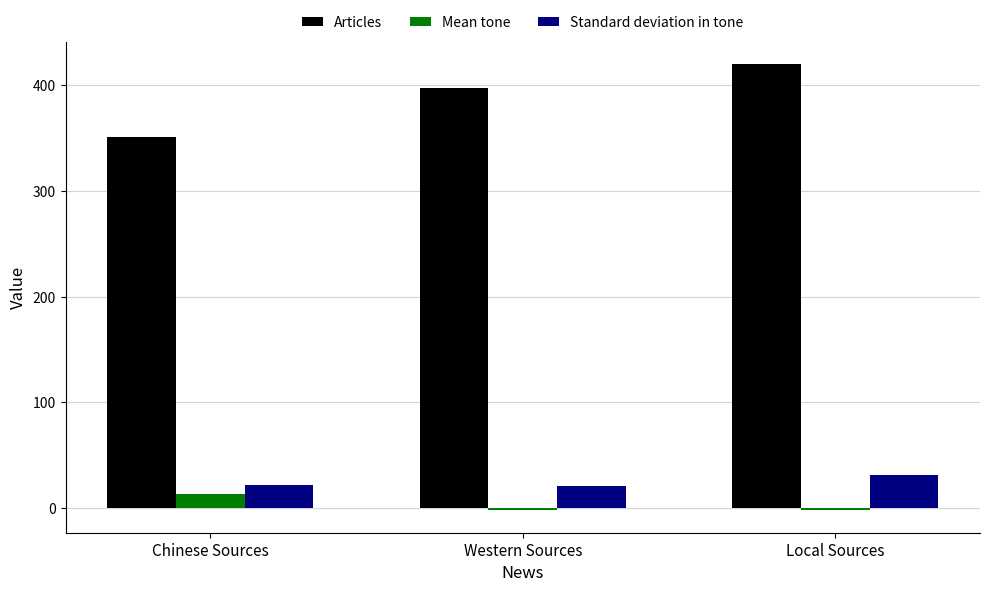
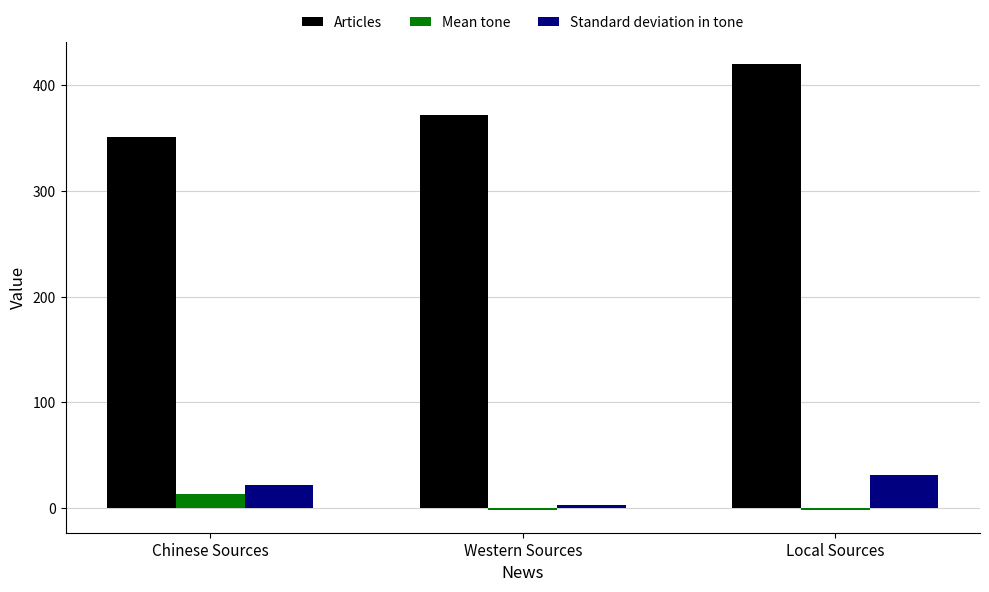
  {
    "Articles": {
      "Chinese Sources": 351,
-     "Western Sources": 398,
+     "Western Sources": 372,
      "Local Sources": 420
    },
    "Mean tone": {
      "Chinese Sources": 14
    },
    "Standard deviation in tone": {
      "Chinese Sources": 22,
-     "Western Sources": 21,
+     "Western Sources": 3,
      "Local Sources": 31
    }
  }
